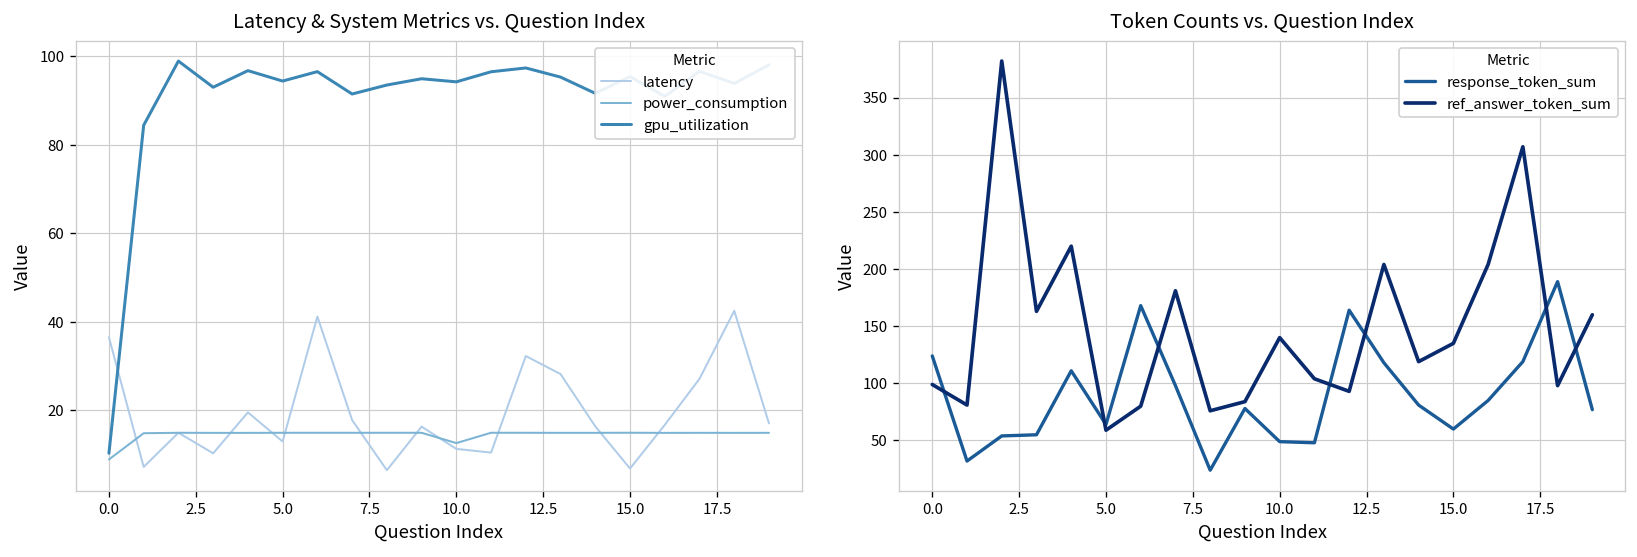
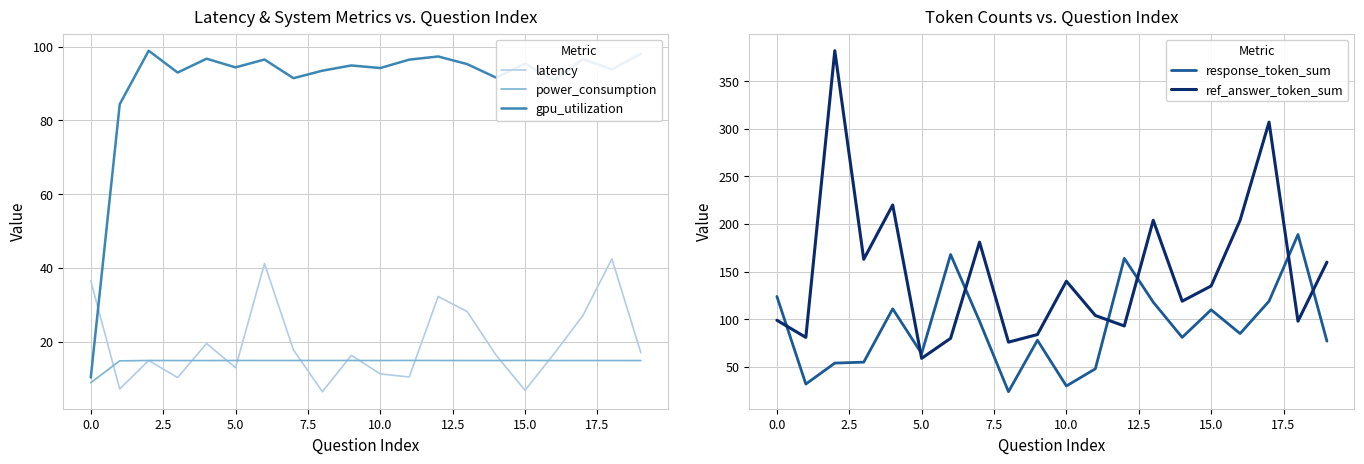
  {
    "Latency & System Metrics vs. Question Index": {
      "latency": {
        "0.0": 36,
        "5.0": 13,
        "10.0": 11,
        "15.0": 7
      },
      "power_consumption": {
        "0.0": 9,
        "5.0": 15,
-       "10.0": 13,
+       "10.0": 15,
        "15.0": 15
      },
      "gpu_utilization": {
        "0.0": 10,
        "5.0": 94,
        "10.0": 94
      }
    },
    "Token Counts vs. Question Index": {
      "response_token_sum": {
        "0.0": 120,
        "5.0": 60,
-       "10.0": 50,
-       "15.0": 60
+       "10.0": 30,
+       "15.0": 110
      },
      "ref_answer_token_sum": {
        "0.0": 100,
        "5.0": 60,
        "10.0": 140,
        "15.0": 140
      }
    }
  }
